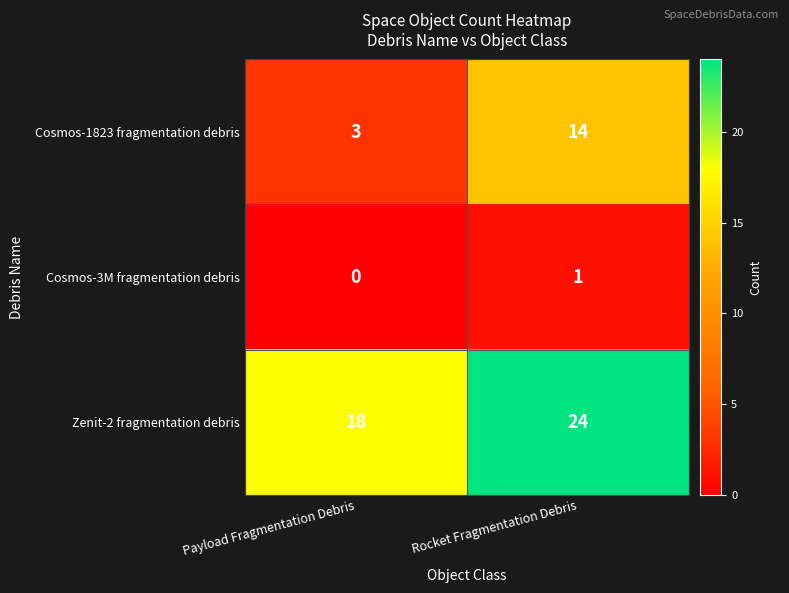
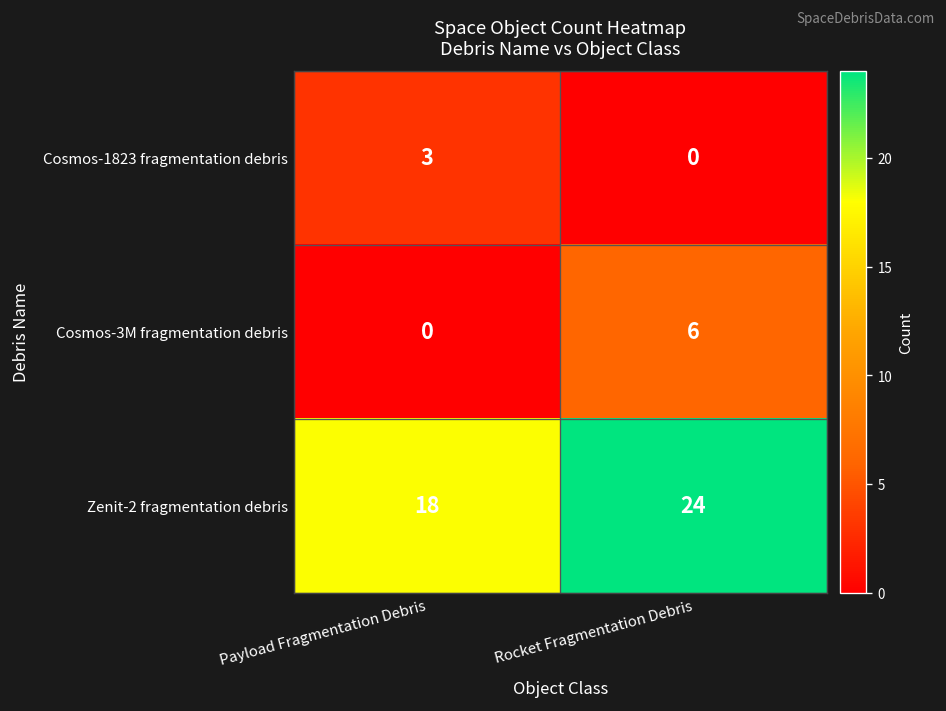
  {
    "Cosmos-1823 fragmentation debris": {
      "Payload Fragmentation Debris": 3,
-     "Rocket Fragmentation Debris": 14
+     "Rocket Fragmentation Debris": 0
    },
    "Cosmos-3M fragmentation debris": {
      "Payload Fragmentation Debris": 0,
-     "Rocket Fragmentation Debris": 1
+     "Rocket Fragmentation Debris": 6
    },
    "Zenit-2 fragmentation debris": {
      "Payload Fragmentation Debris": 18,
      "Rocket Fragmentation Debris": 24
    }
  }
